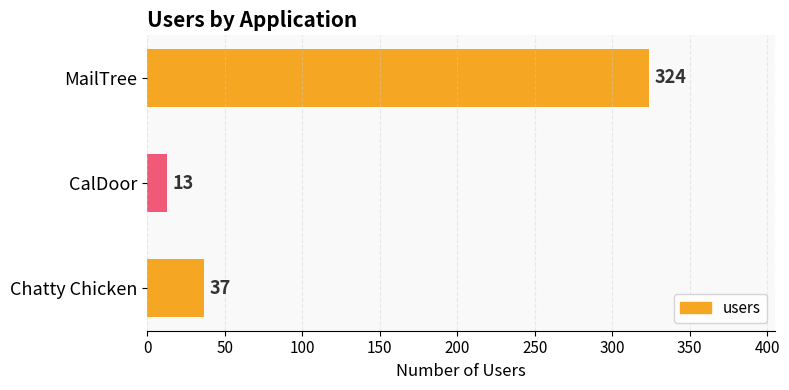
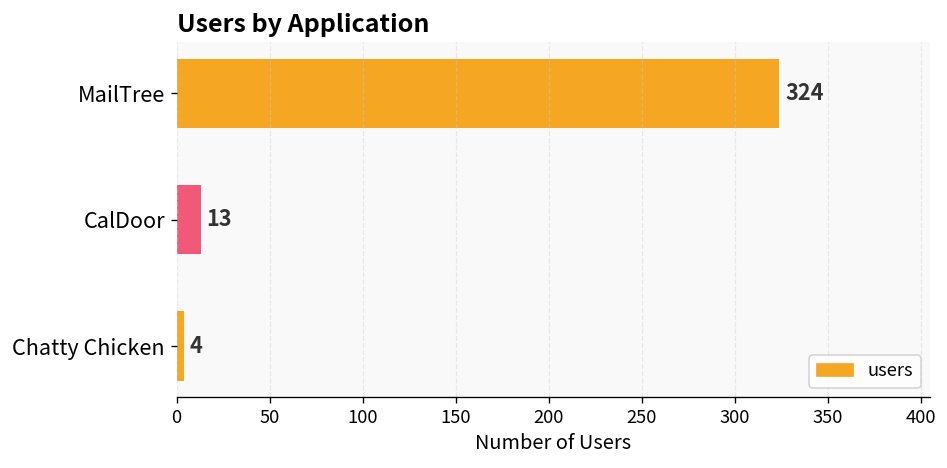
  {
    "MailTree": 324,
    "CalDoor": 13,
-   "Chatty Chicken": 37
+   "Chatty Chicken": 4
  }
